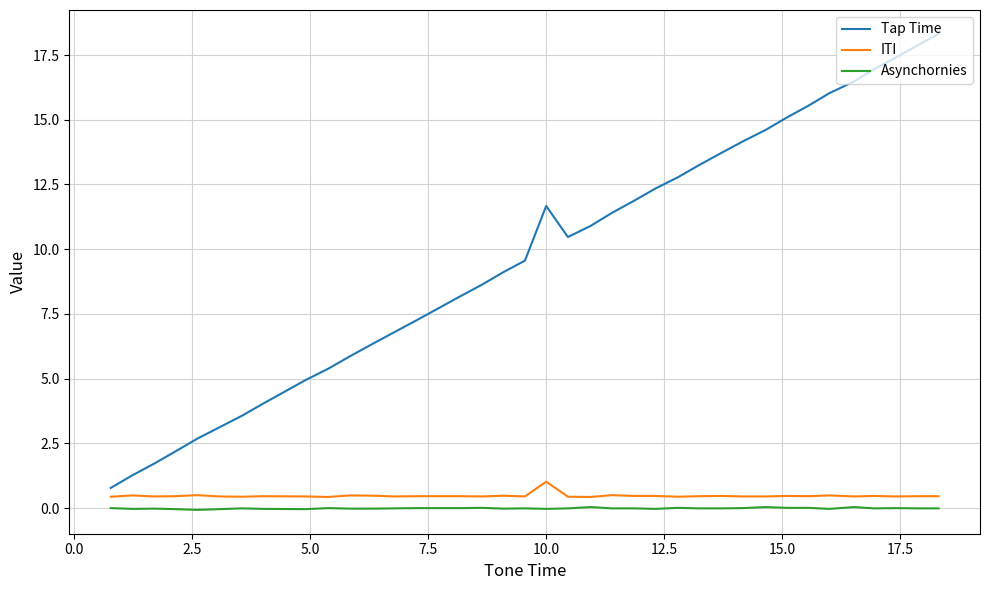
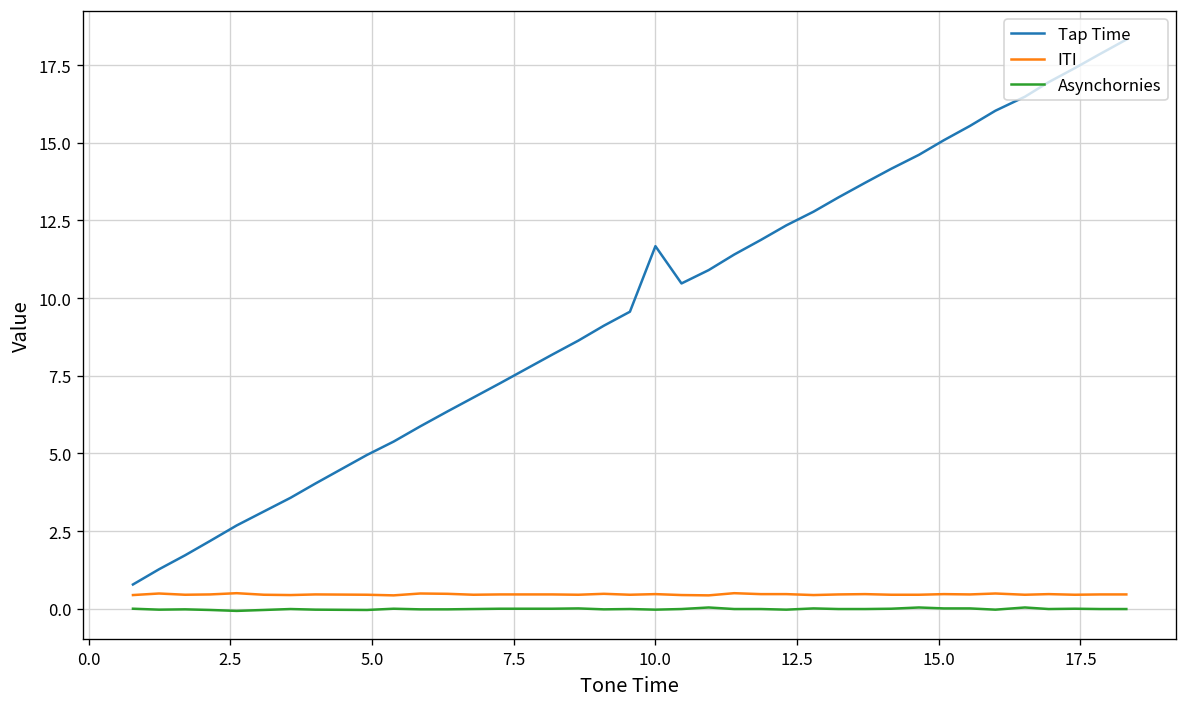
  {
    "Tap Time": {
      "10.0": 11.7
    },
    "ITI": {
-     "10.0": 1.0
+     "10.0": 0.5
    },
    "Asynchornies": {
      "10.0": 0.0
    }
  }
